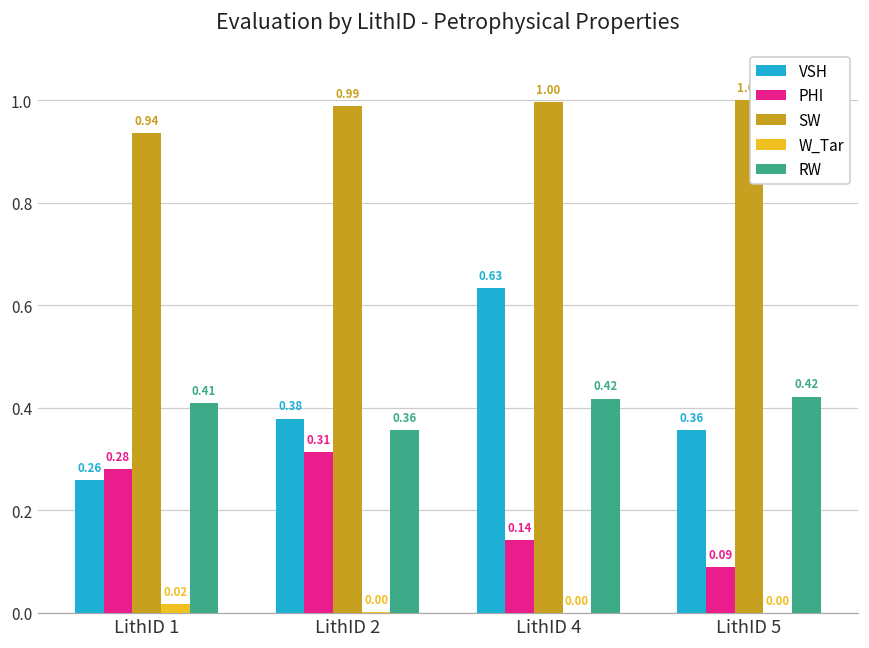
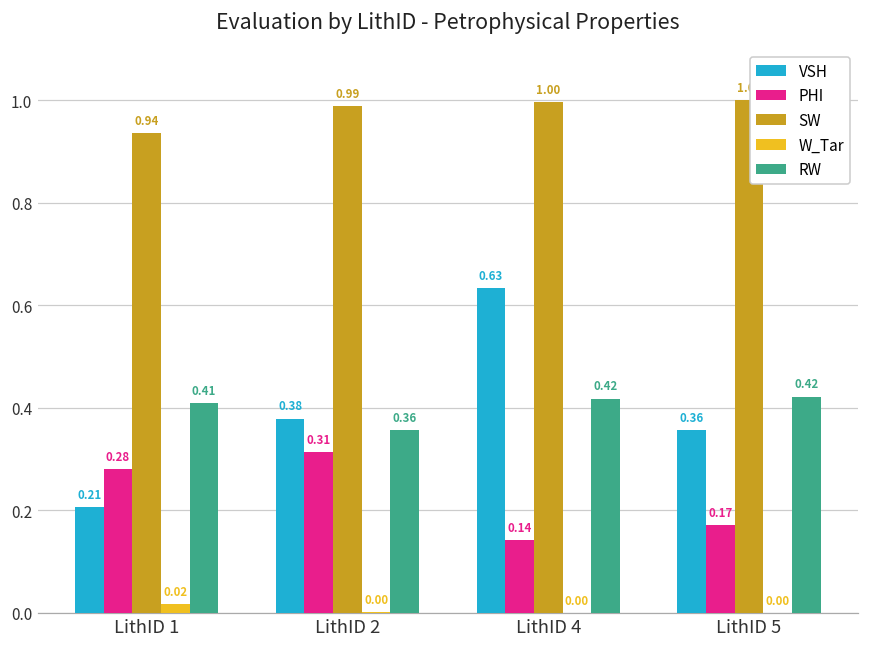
  {
    "VSH": {
-     "LithID 1": 0.26,
+     "LithID 1": 0.21,
      "LithID 2": 0.38,
      "LithID 4": 0.63,
      "LithID 5": 0.36
    },
    "PHI": {
      "LithID 1": 0.28,
      "LithID 2": 0.31,
      "LithID 4": 0.14,
-     "LithID 5": 0.09
+     "LithID 5": 0.17
    },
    "RW": {
      "LithID 1": 0.41,
      "LithID 2": 0.36,
      "LithID 4": 0.42,
      "LithID 5": 0.42
    }
  }
